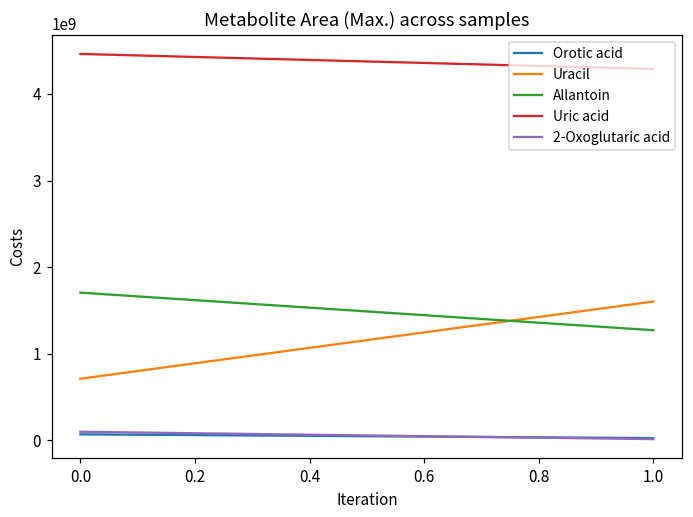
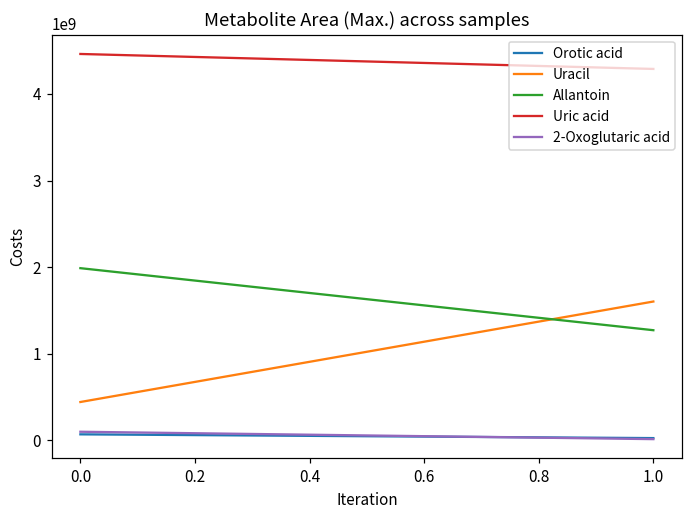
  {
    "Uracil": {
-     "0.0": 700000000,
+     "0.0": 400000000,
      "1.0": 1600000000
    },
    "Allantoin": {
-     "0.0": 1700000000,
+     "0.0": 2000000000,
      "1.0": 1300000000
    },
    "Uric acid": {
      "0.0": 4500000000
    }
  }
